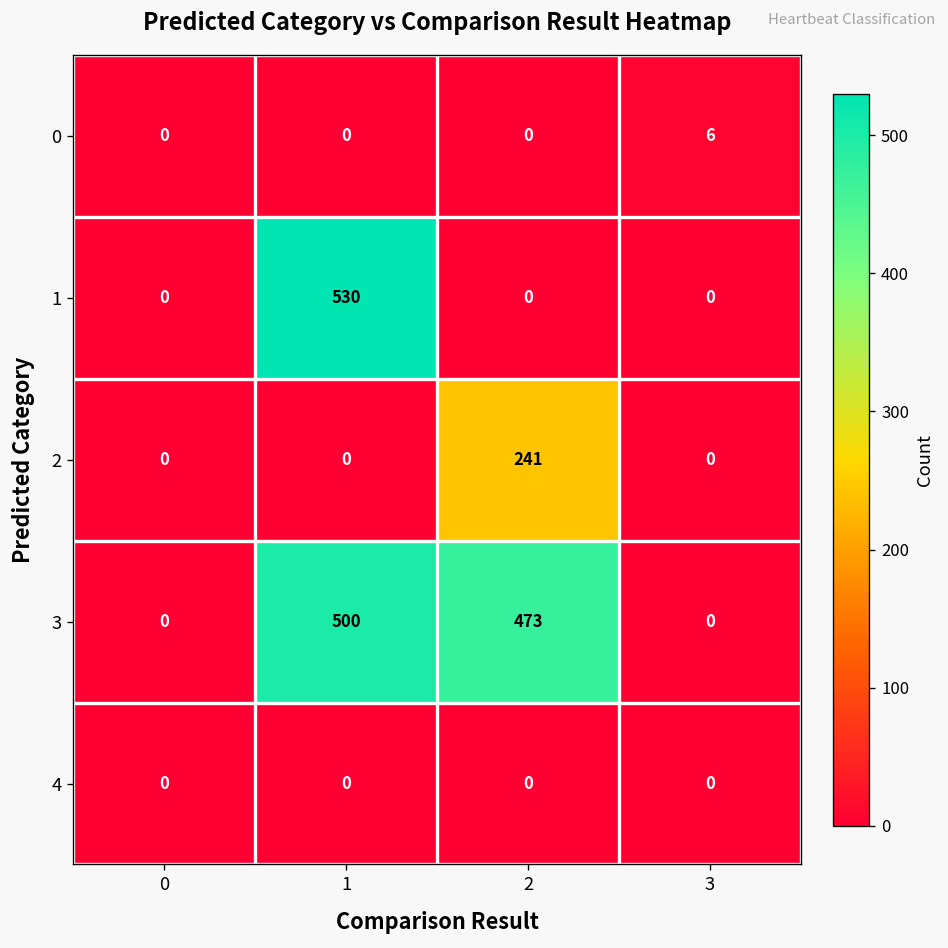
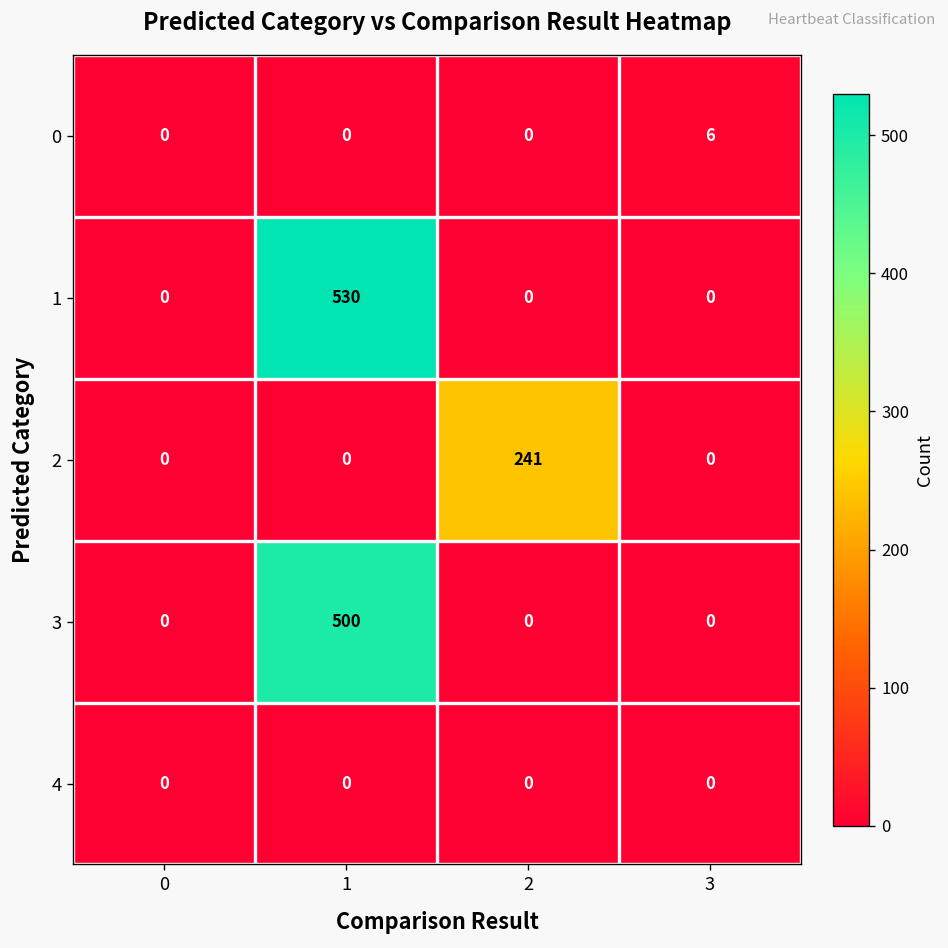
  {
    "0": {
      "0": 0,
      "1": 0,
      "2": 0,
      "3": 6
    },
    "1": {
      "0": 0,
      "1": 530,
      "2": 0,
      "3": 0
    },
    "2": {
      "0": 0,
      "1": 0,
      "2": 241,
      "3": 0
    },
    "3": {
      "0": 0,
      "1": 500,
-     "2": 473,
+     "2": 0,
      "3": 0
    },
    "4": {
      "0": 0,
      "1": 0,
      "2": 0,
      "3": 0
    }
  }
